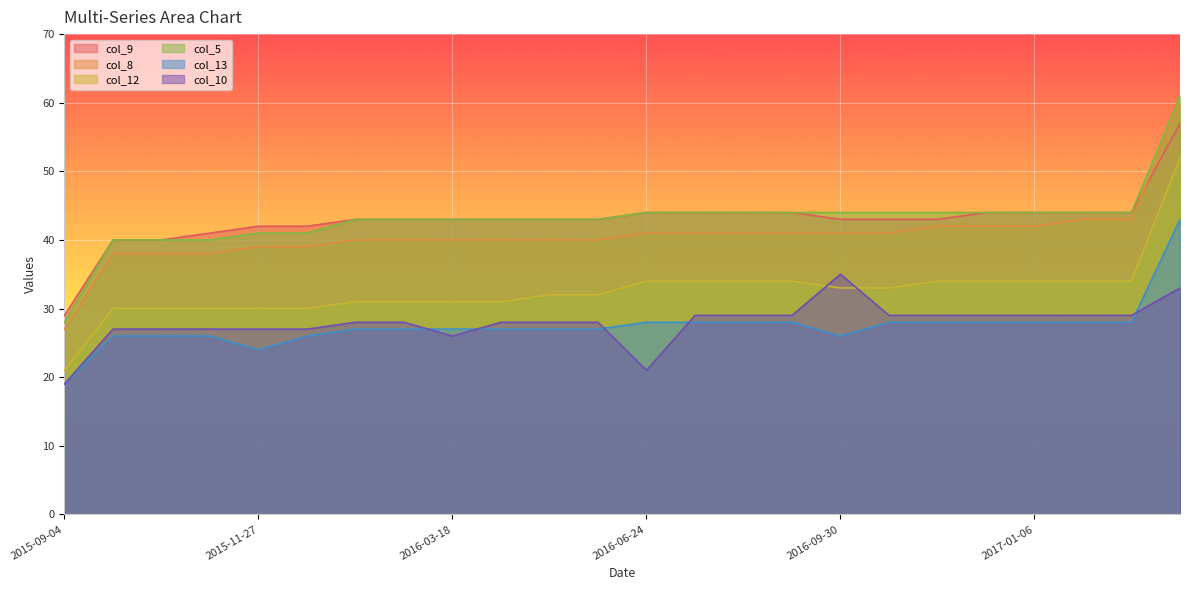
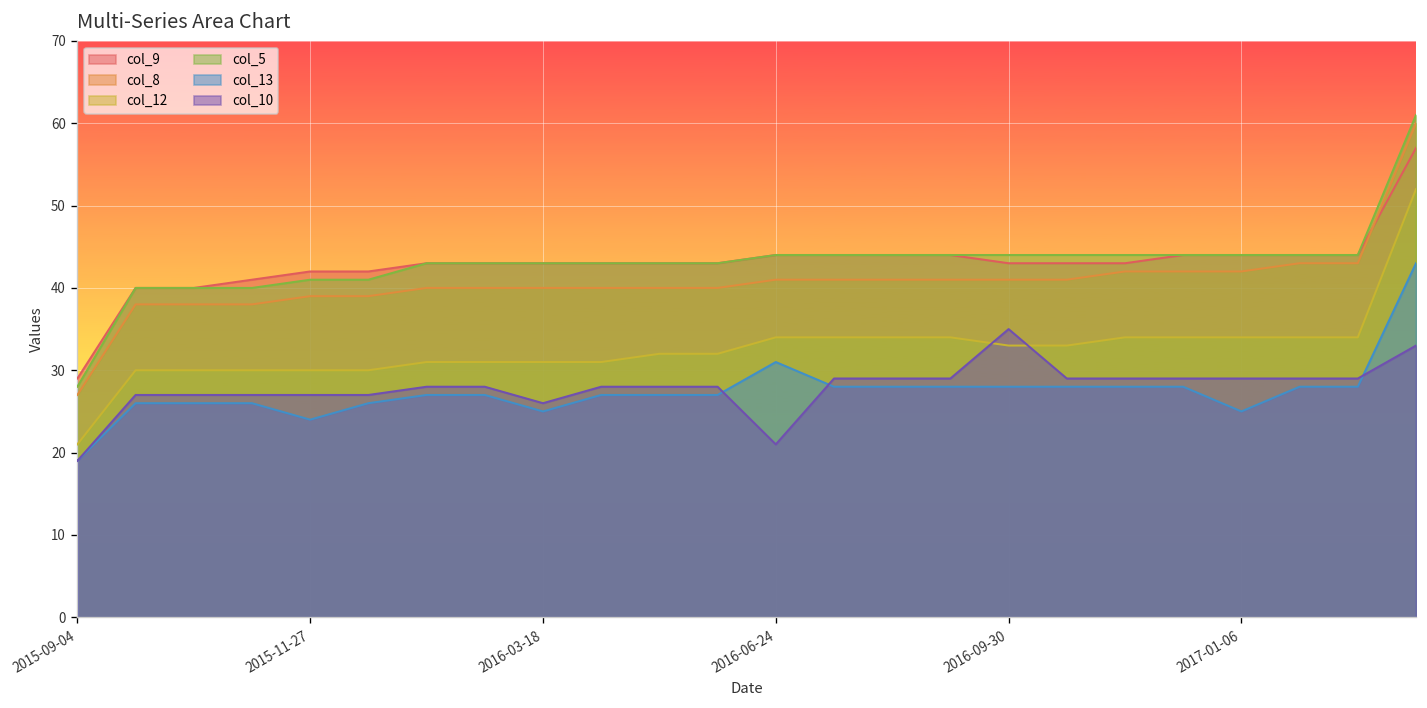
  {
    "col_13": {
      "2015-11-27": 24,
-     "2016-03-18": 27,
-     "2016-06-24": 28,
-     "2016-09-30": 26,
-     "2017-01-06": 28
+     "2016-03-18": 25,
+     "2016-06-24": 31,
+     "2016-09-30": 28,
+     "2017-01-06": 25
    },
    "col_10": {
      "2015-11-27": 27,
      "2016-03-18": 26,
      "2016-06-24": 21,
      "2016-09-30": 35,
      "2017-01-06": 29
    }
  }
